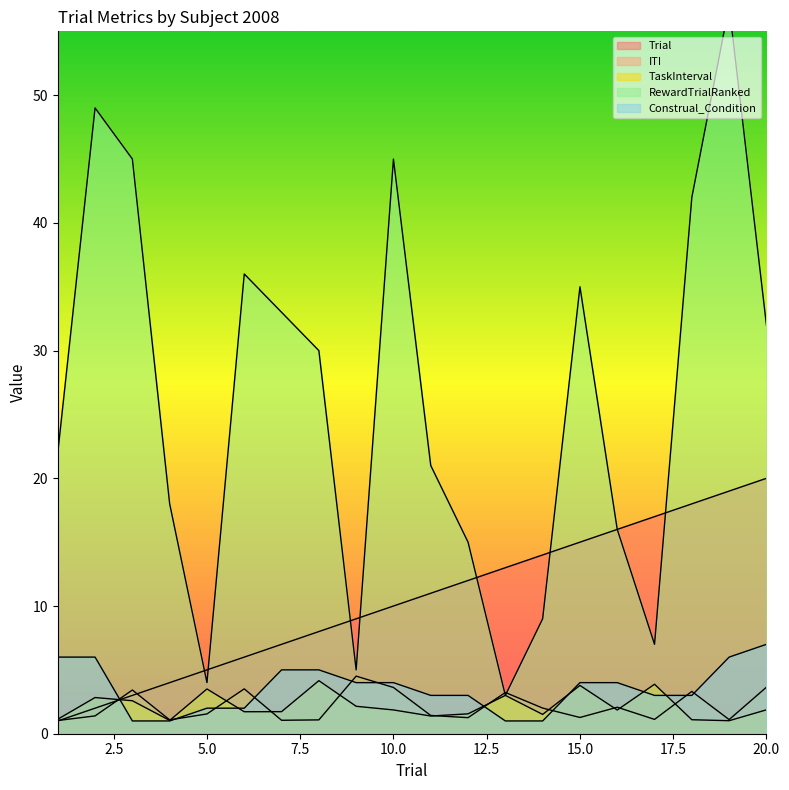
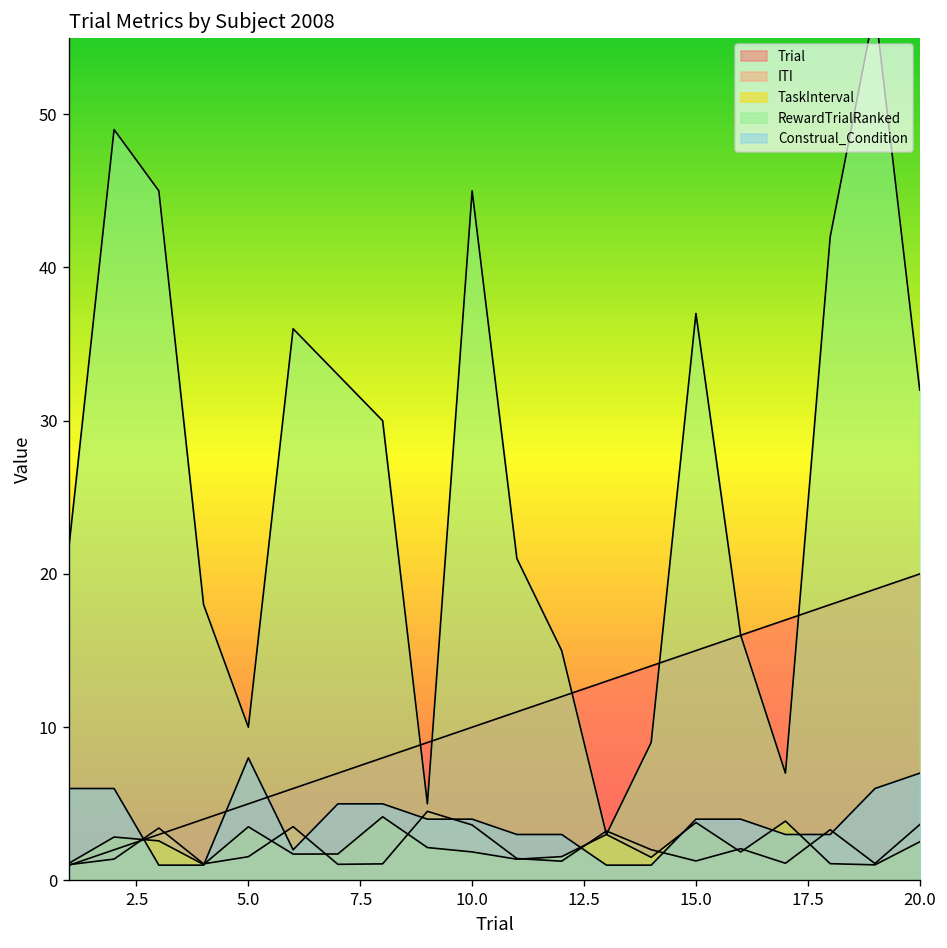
  {
    "TaskInterval": {
      "5.0": 3.5,
      "10.0": 1.9,
      "15.0": 3.8,
-     "20.0": 1.9
+     "20.0": 2.5
    },
    "RewardTrialRanked": {
-     "5.0": 4,
+     "5.0": 10,
      "10.0": 45,
-     "15.0": 35,
+     "15.0": 37,
      "20.0": 32
    },
    "Construal_Condition": {
-     "5.0": 2,
+     "5.0": 8,
      "10.0": 4,
      "15.0": 4,
      "20.0": 7
    }
  }
